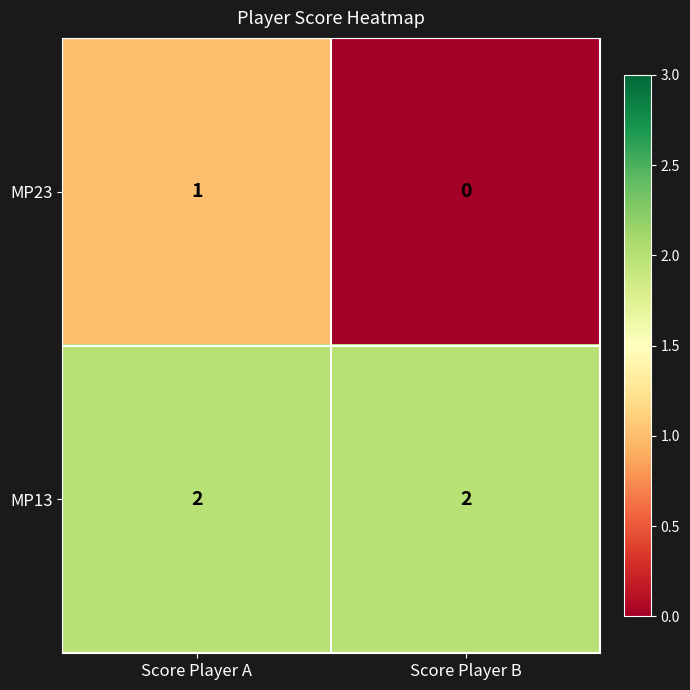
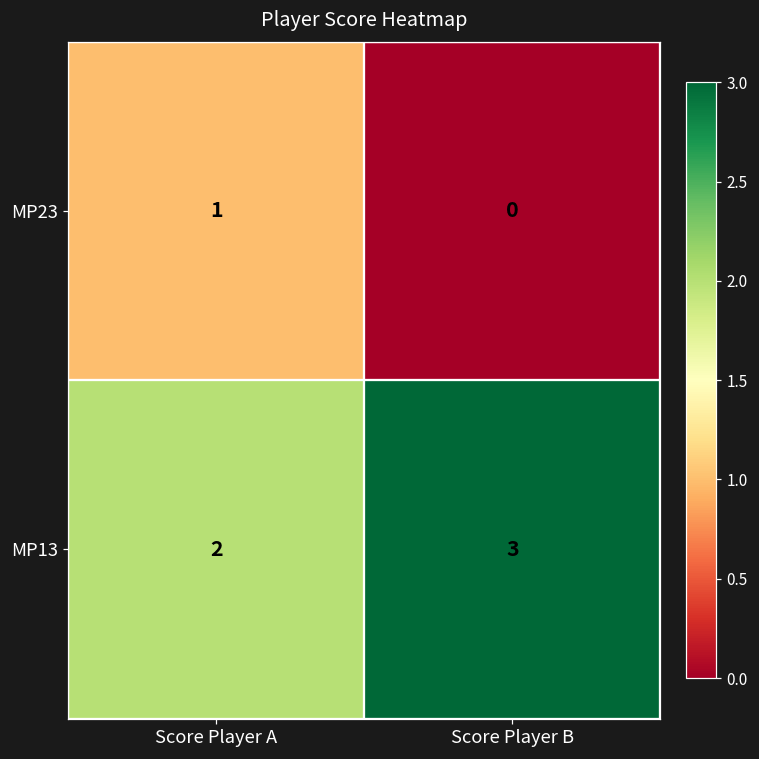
  {
    "MP23": {
      "Score Player A": 1,
      "Score Player B": 0
    },
    "MP13": {
      "Score Player A": 2,
-     "Score Player B": 2
+     "Score Player B": 3
    }
  }
